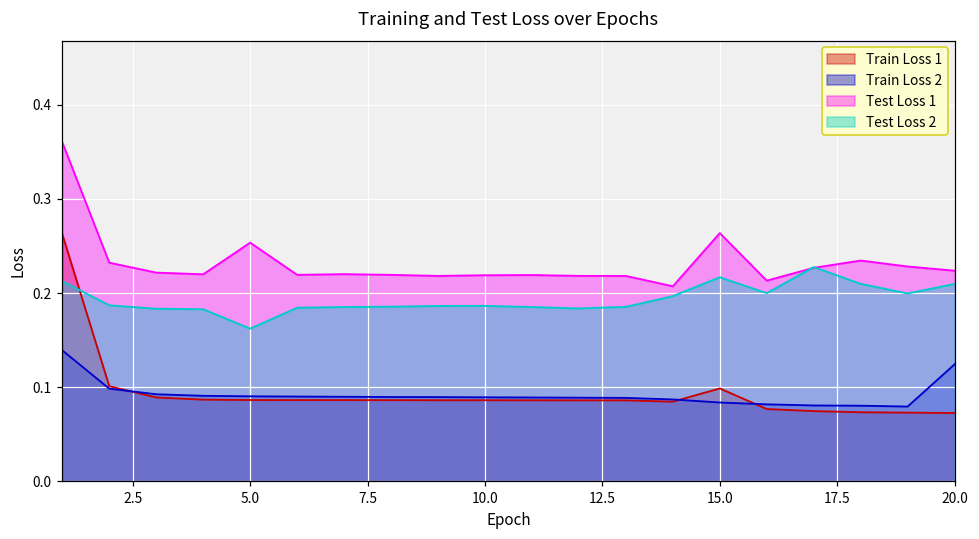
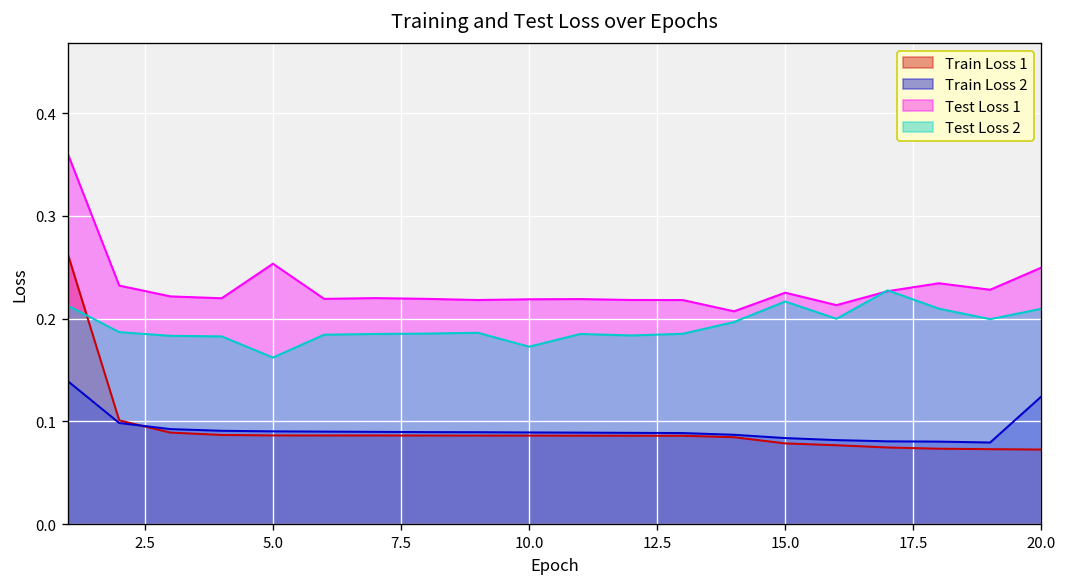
  {
    "Train Loss 1": {
      "5.0": 0.09,
      "10.0": 0.09,
-     "15.0": 0.10,
+     "15.0": 0.08,
      "20.0": 0.07
    },
    "Train Loss 2": {
      "5.0": 0.09,
      "10.0": 0.09,
      "15.0": 0.08,
      "20.0": 0.12
    },
    "Test Loss 1": {
      "5.0": 0.25,
      "10.0": 0.22,
-     "15.0": 0.26,
-     "20.0": 0.22
+     "15.0": 0.23,
+     "20.0": 0.25
    },
    "Test Loss 2": {
      "5.0": 0.16,
-     "10.0": 0.19,
+     "10.0": 0.17,
      "15.0": 0.22,
      "20.0": 0.21
    }
  }
